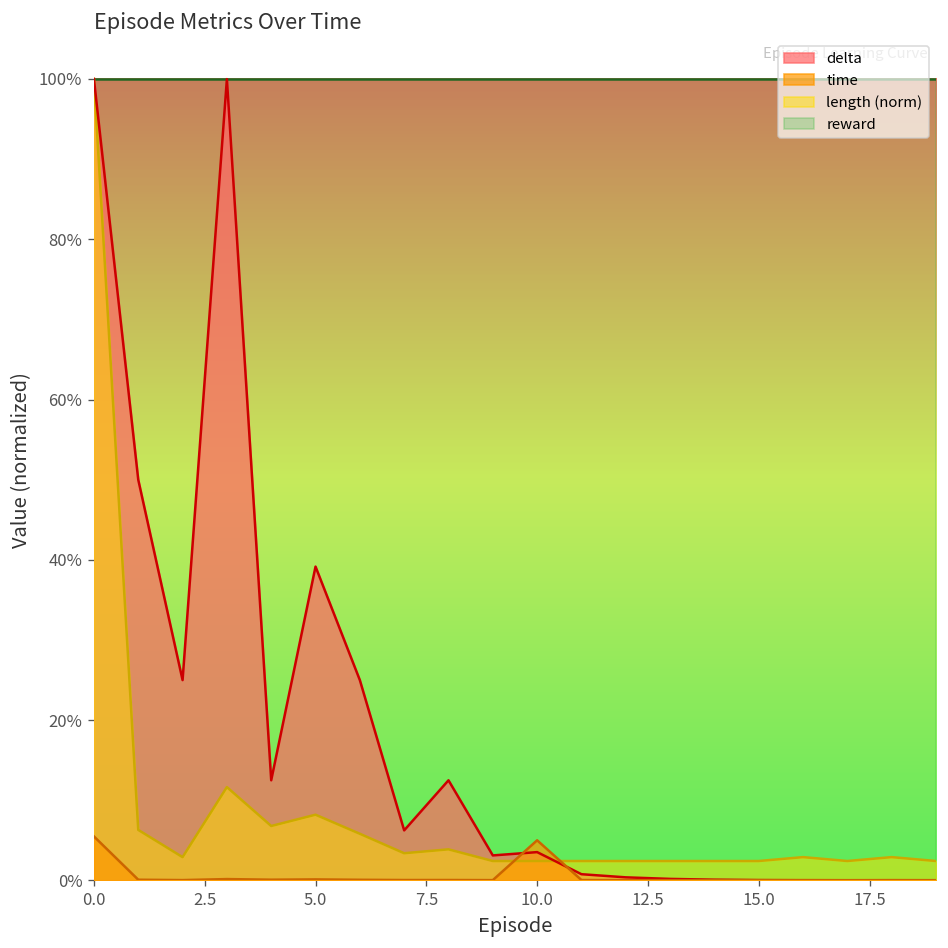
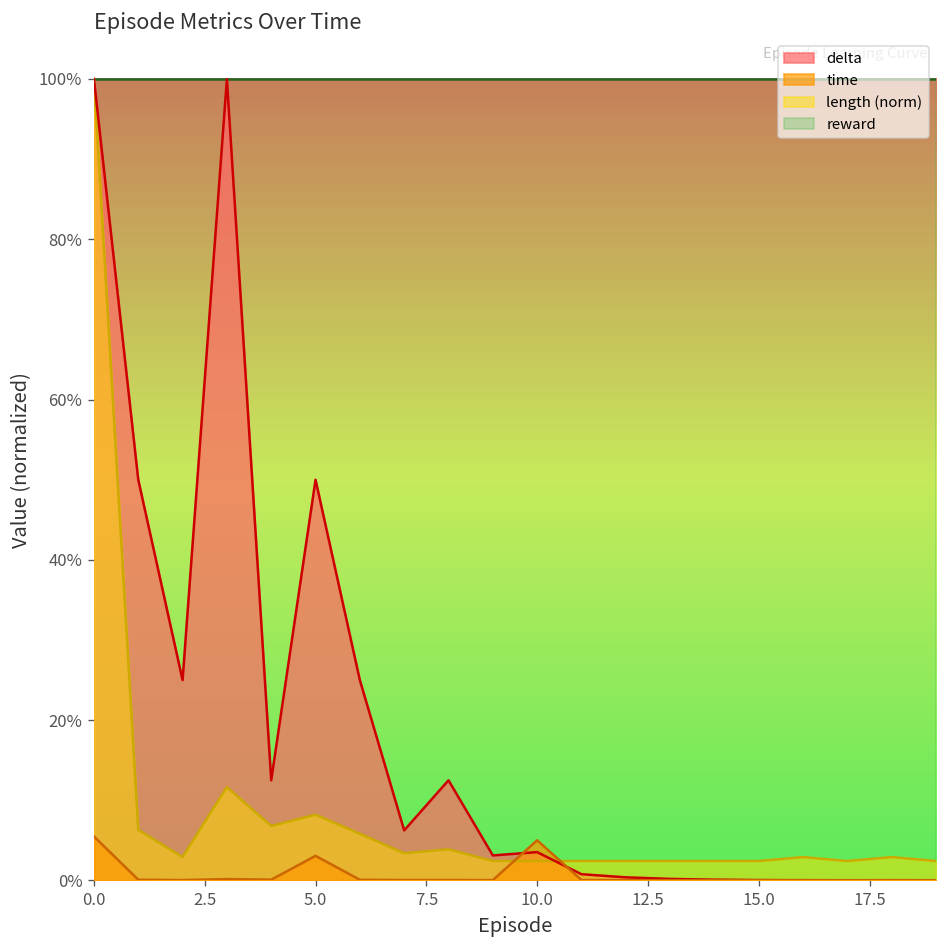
  {
    "delta": {
-     "5.0": "39%",
+     "5.0": "50%",
      "10.0": "4%"
    },
    "time": {
      "0.0": "5%",
-     "5.0": "0%",
+     "5.0": "3%",
      "10.0": "5%"
    },
    "length (norm)": {
      "5.0": "8%",
      "10.0": "2%",
      "15.0": "2%"
    },
    "reward": {
      "5.0": "100%",
      "10.0": "100%",
      "15.0": "100%"
    }
  }
